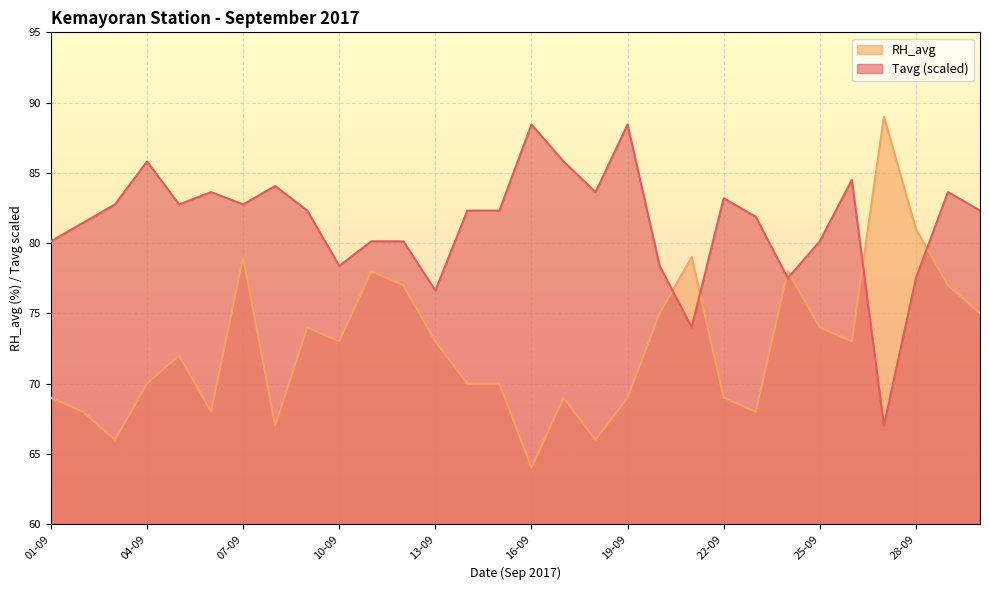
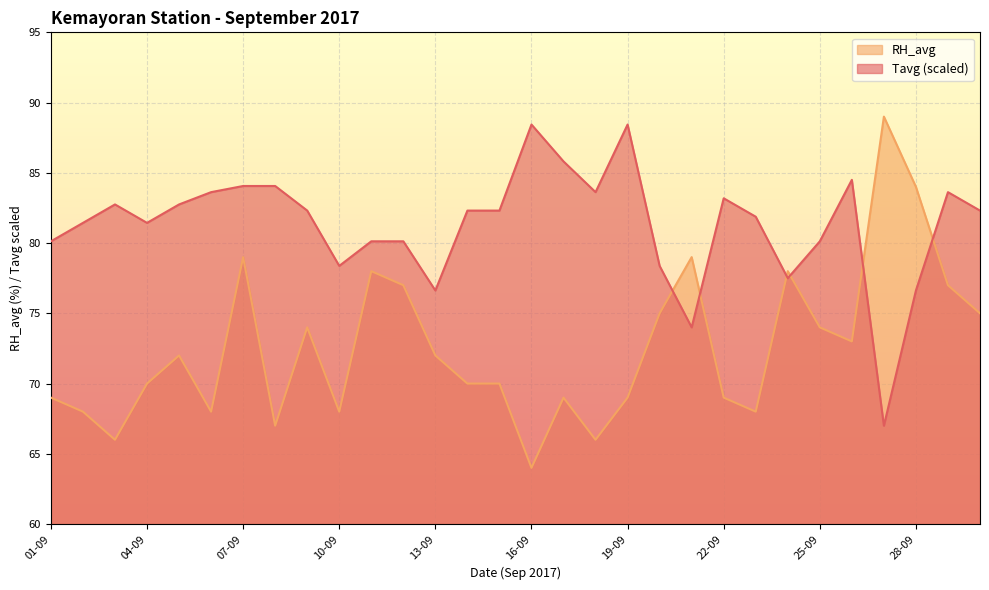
  {
    "RH_avg": {
      "01-09": 69,
      "04-09": 70,
      "07-09": 79,
-     "10-09": 73,
-     "13-09": 73,
+     "10-09": 68,
+     "13-09": 72,
      "16-09": 64,
      "19-09": 69,
      "22-09": 69,
      "25-09": 74,
-     "28-09": 81
+     "28-09": 84
    },
    "Tavg (scaled)": {
      "01-09": 80.1,
-     "04-09": 85.8,
-     "07-09": 82.8,
+     "04-09": 81.4,
+     "07-09": 84.1,
      "10-09": 78.4,
      "13-09": 76.6,
      "16-09": 88.4,
      "19-09": 88.4,
      "22-09": 83.2,
      "25-09": 80.1,
-     "28-09": 77.5
+     "28-09": 76.6
    }
  }
